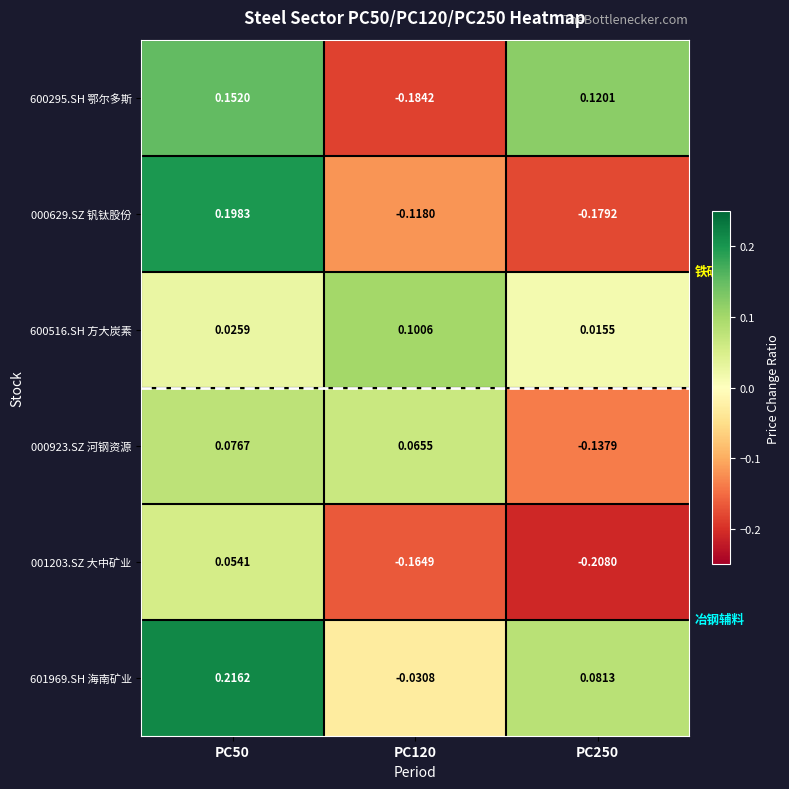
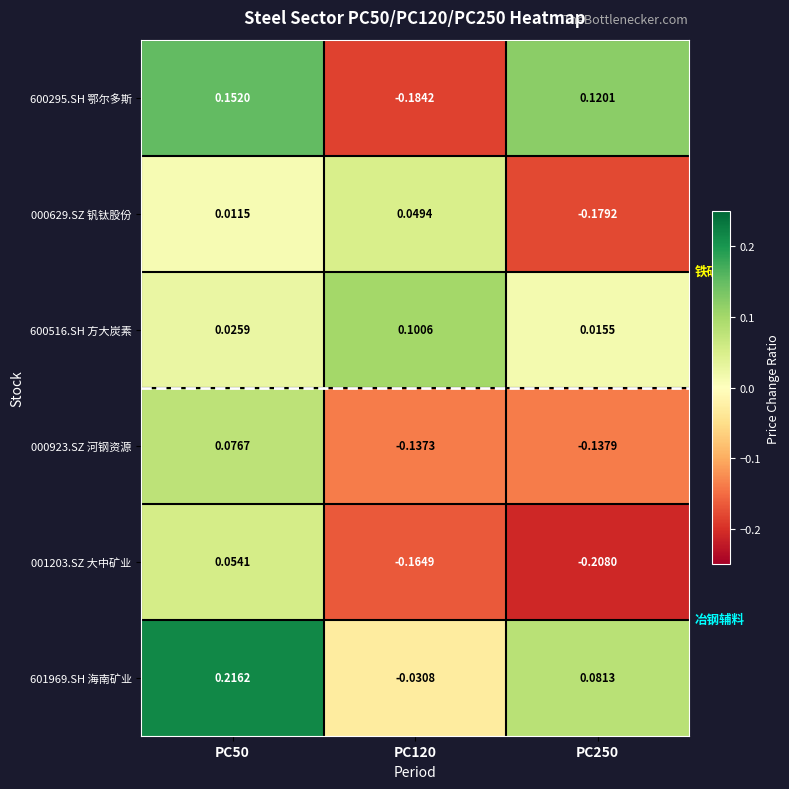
  {
    "600295.SH 鄂尔多斯": {
      "PC50": 0.1520,
      "PC120": -0.1842,
      "PC250": 0.1201
    },
    "000629.SZ 钒钛股份": {
-     "PC50": 0.1983,
-     "PC120": -0.1180,
+     "PC50": 0.0115,
+     "PC120": 0.0494,
      "PC250": -0.1792
    },
    "600516.SH 方大炭素": {
      "PC50": 0.0259,
      "PC120": 0.1006,
      "PC250": 0.0155
    },
    "000923.SZ 河钢资源": {
      "PC50": 0.0767,
-     "PC120": 0.0655,
+     "PC120": -0.1373,
      "PC250": -0.1379
    },
    "001203.SZ 大中矿业": {
      "PC50": 0.0541,
      "PC120": -0.1649,
      "PC250": -0.2080
    },
    "601969.SH 海南矿业": {
      "PC50": 0.2162,
      "PC120": -0.0308,
      "PC250": 0.0813
    }
  }
